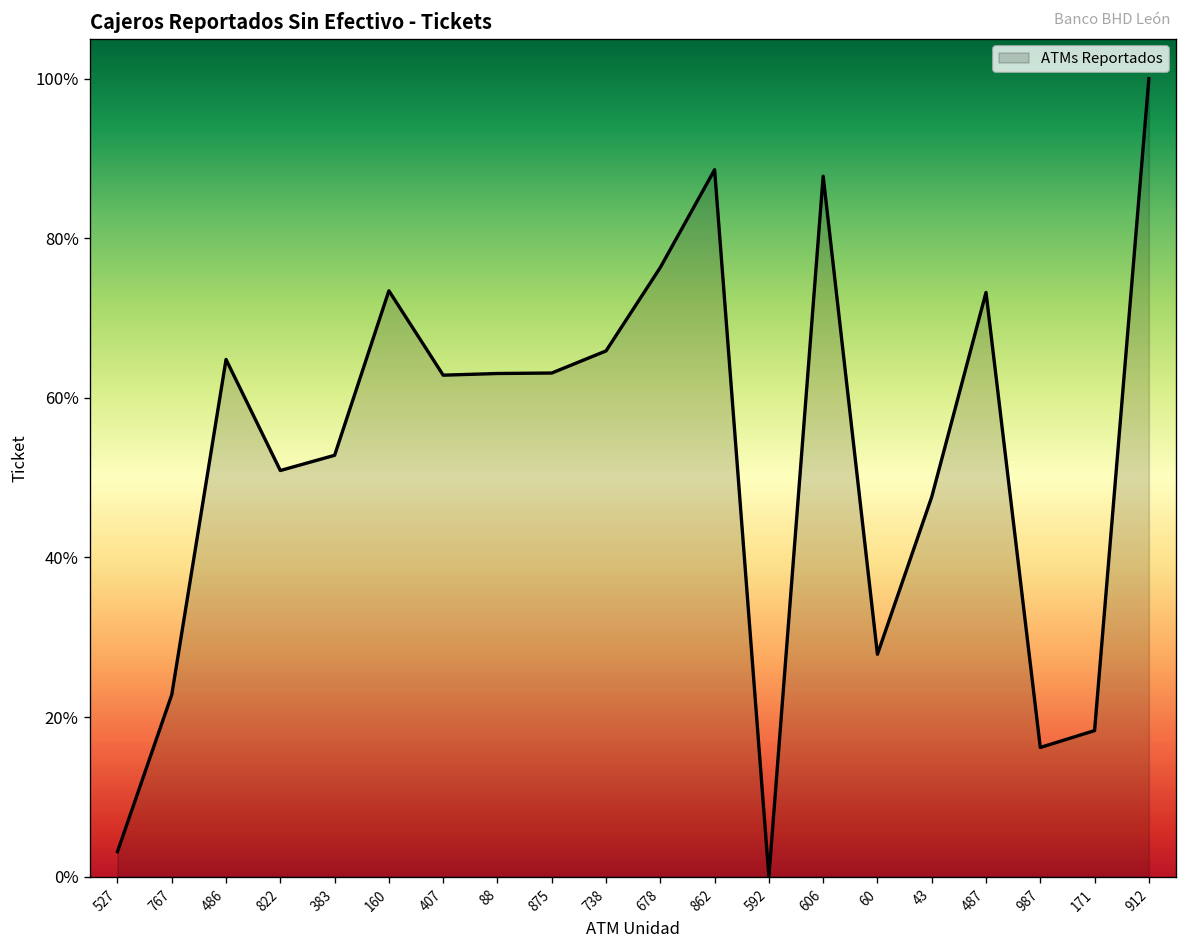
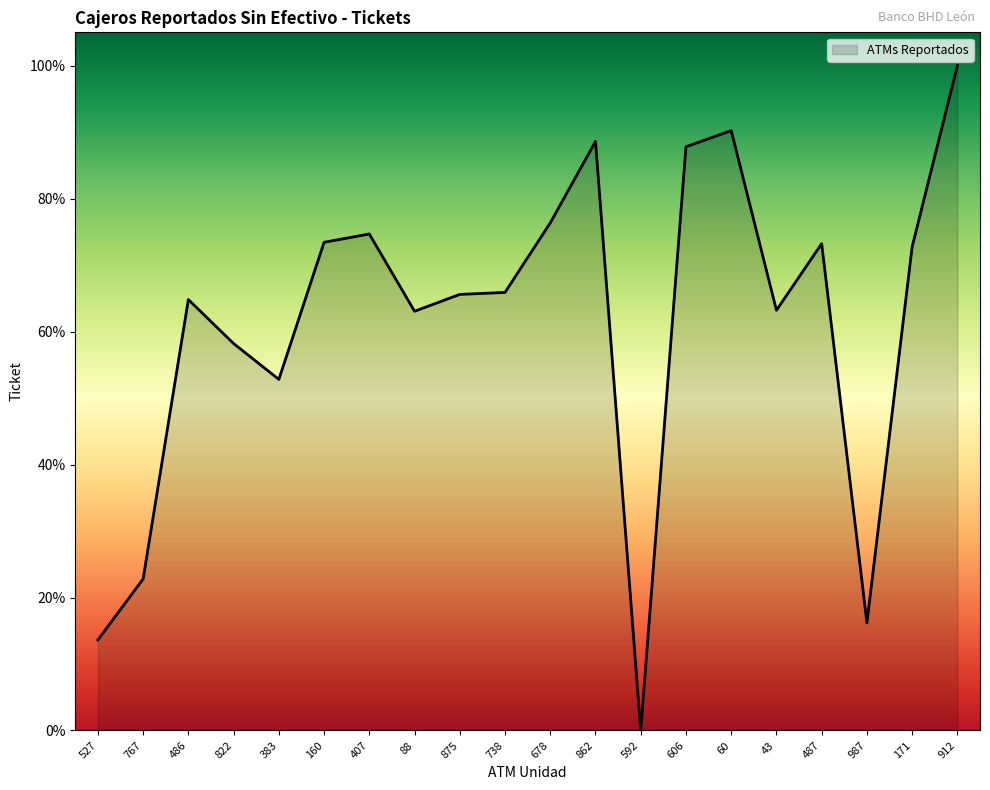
  {
-   "527": "3%",
+   "527": "14%",
    "767": "23%",
    "486": "65%",
-   "822": "51%",
+   "822": "58%",
    "383": "53%",
    "160": "73%",
-   "407": "63%",
+   "407": "75%",
    "88": "63%",
-   "875": "63%",
+   "875": "66%",
    "738": "66%",
    "678": "76%",
    "862": "89%",
    "592": "0%",
    "606": "88%",
-   "60": "28%",
-   "43": "48%",
+   "60": "90%",
+   "43": "63%",
    "487": "73%",
    "987": "16%",
-   "171": "18%",
+   "171": "73%",
    "912": "100%"
  }
